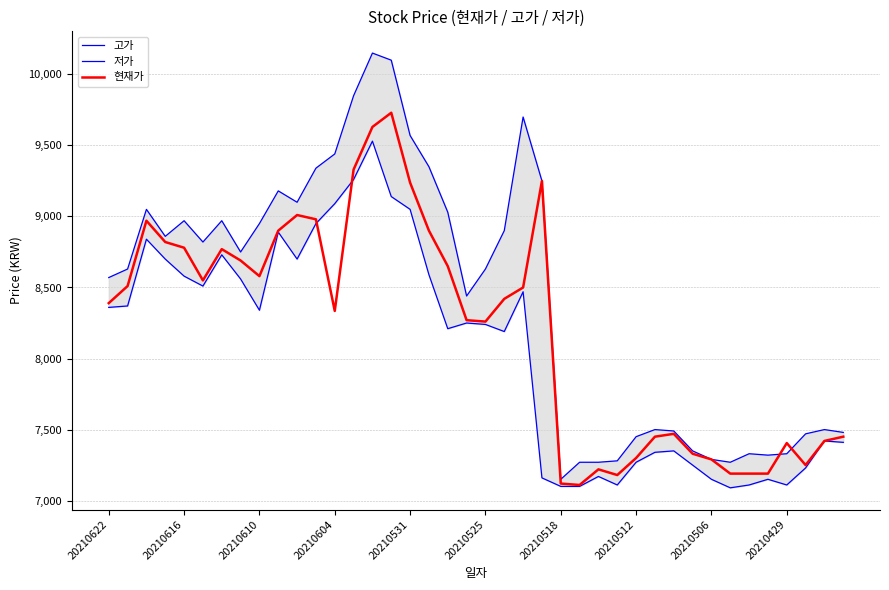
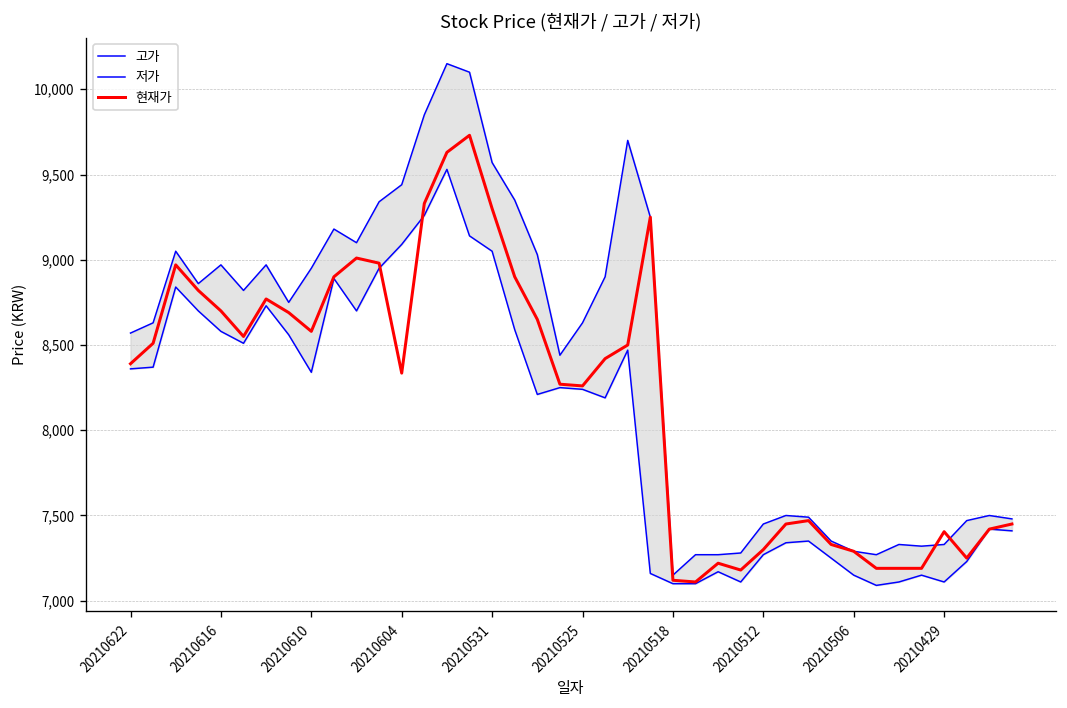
  {
    "현재가": {
      "20210622": "8,390",
-     "20210616": "8,780",
+     "20210616": "8,700",
      "20210610": "8,580",
      "20210604": "8,340",
-     "20210531": "9,240",
+     "20210531": "9,300",
      "20210525": "8,260",
      "20210518": "7,120",
      "20210512": "7,300",
      "20210429": "7,410"
    }
  }
